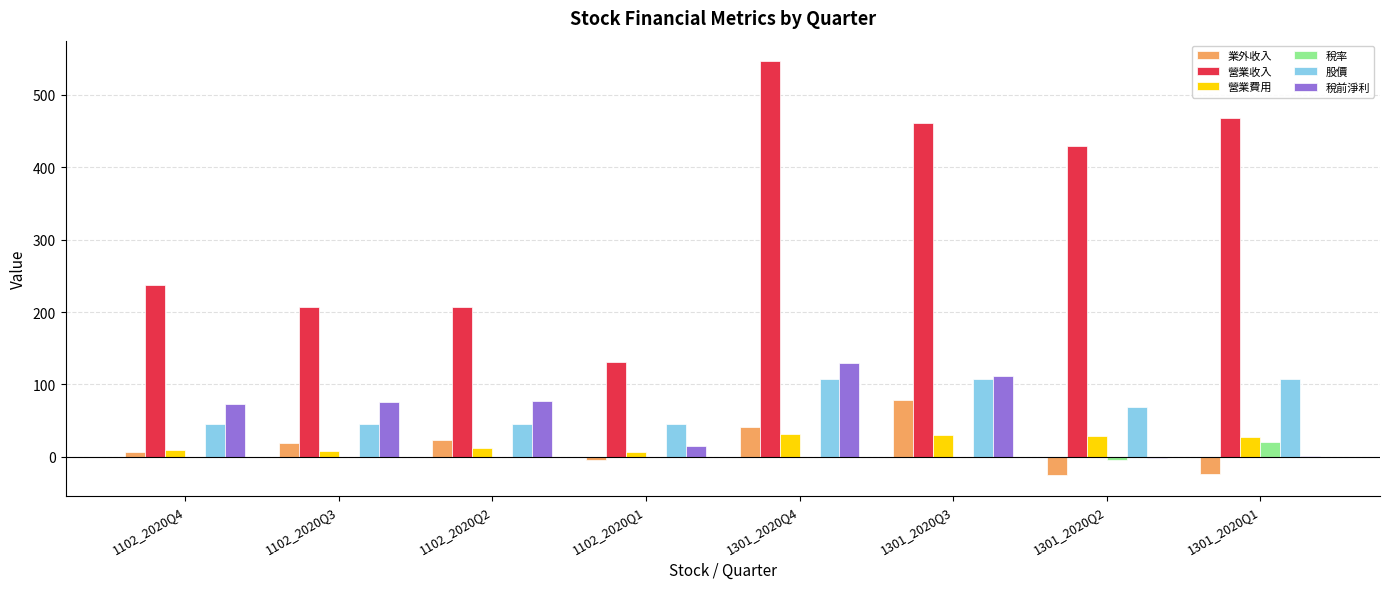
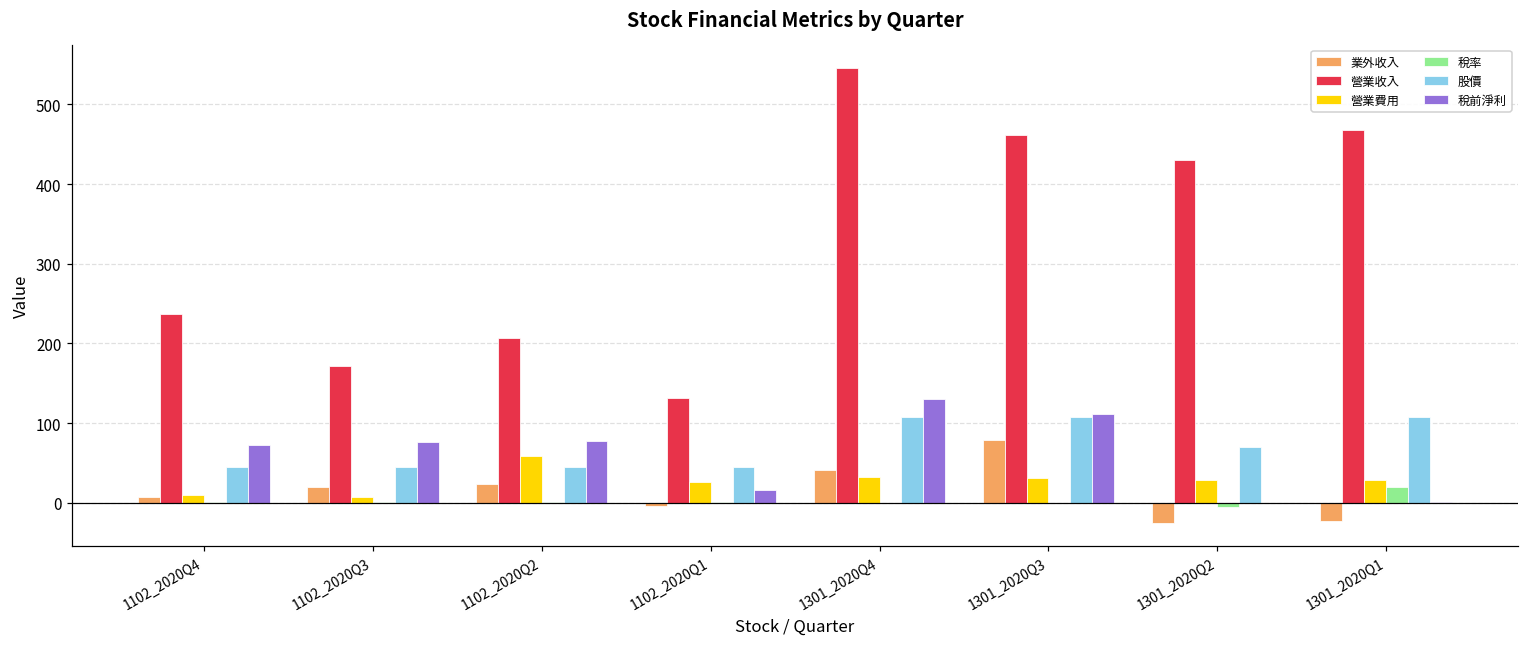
  {
    "業外收入": {
      "1102_2020Q4": 10,
      "1102_2020Q3": 20,
      "1102_2020Q2": 20,
      "1102_2020Q1": 0,
      "1301_2020Q4": 40,
      "1301_2020Q3": 80,
      "1301_2020Q2": -30,
      "1301_2020Q1": -20
    },
    "營業收入": {
      "1102_2020Q4": 240,
-     "1102_2020Q3": 210,
+     "1102_2020Q3": 170,
      "1102_2020Q2": 210,
      "1102_2020Q1": 130,
      "1301_2020Q4": 550,
      "1301_2020Q3": 460,
      "1301_2020Q2": 430,
      "1301_2020Q1": 470
    },
    "營業費用": {
      "1102_2020Q4": 10,
      "1102_2020Q3": 10,
-     "1102_2020Q2": 10,
-     "1102_2020Q1": 10,
+     "1102_2020Q2": 60,
+     "1102_2020Q1": 30,
      "1301_2020Q4": 30,
      "1301_2020Q3": 30,
      "1301_2020Q2": 30,
      "1301_2020Q1": 30
    },
    "稅率": {
      "1301_2020Q2": 0,
      "1301_2020Q1": 20
    },
    "股價": {
      "1102_2020Q4": 40,
      "1102_2020Q3": 40,
      "1102_2020Q2": 40,
      "1102_2020Q1": 40,
      "1301_2020Q4": 110,
      "1301_2020Q3": 110,
      "1301_2020Q2": 70,
      "1301_2020Q1": 110
    },
    "稅前淨利": {
      "1102_2020Q4": 70,
      "1102_2020Q3": 80,
      "1102_2020Q2": 80,
      "1102_2020Q1": 20,
      "1301_2020Q4": 130,
      "1301_2020Q3": 110
    }
  }
